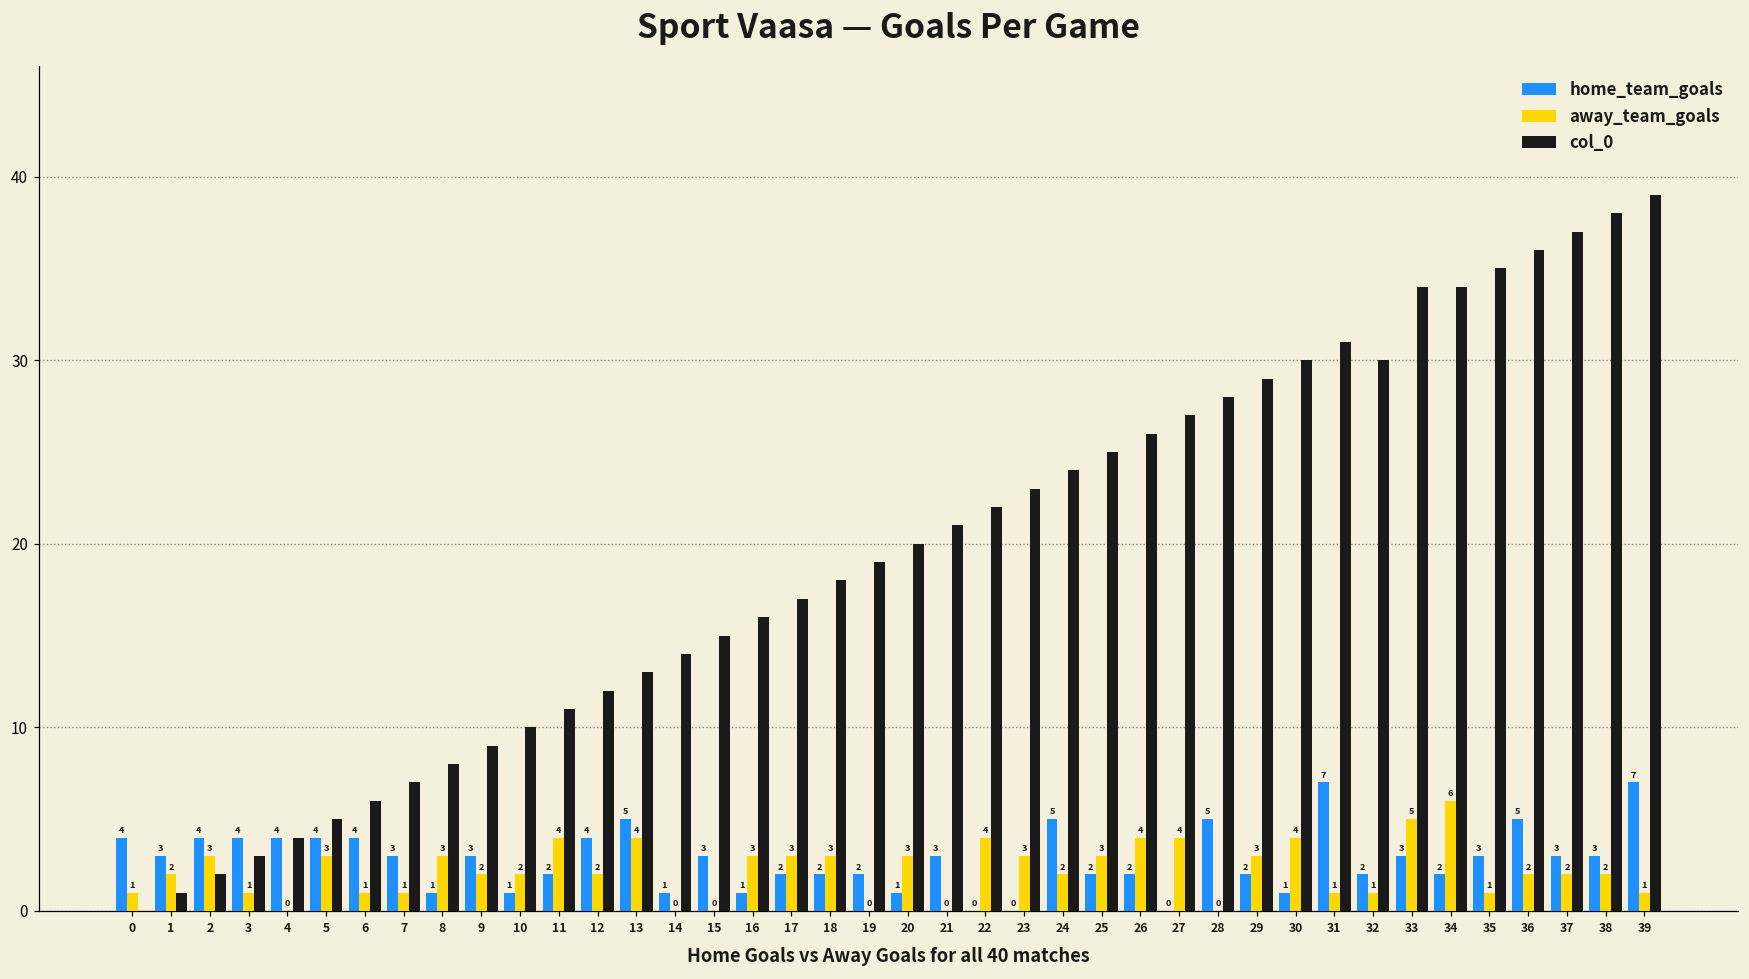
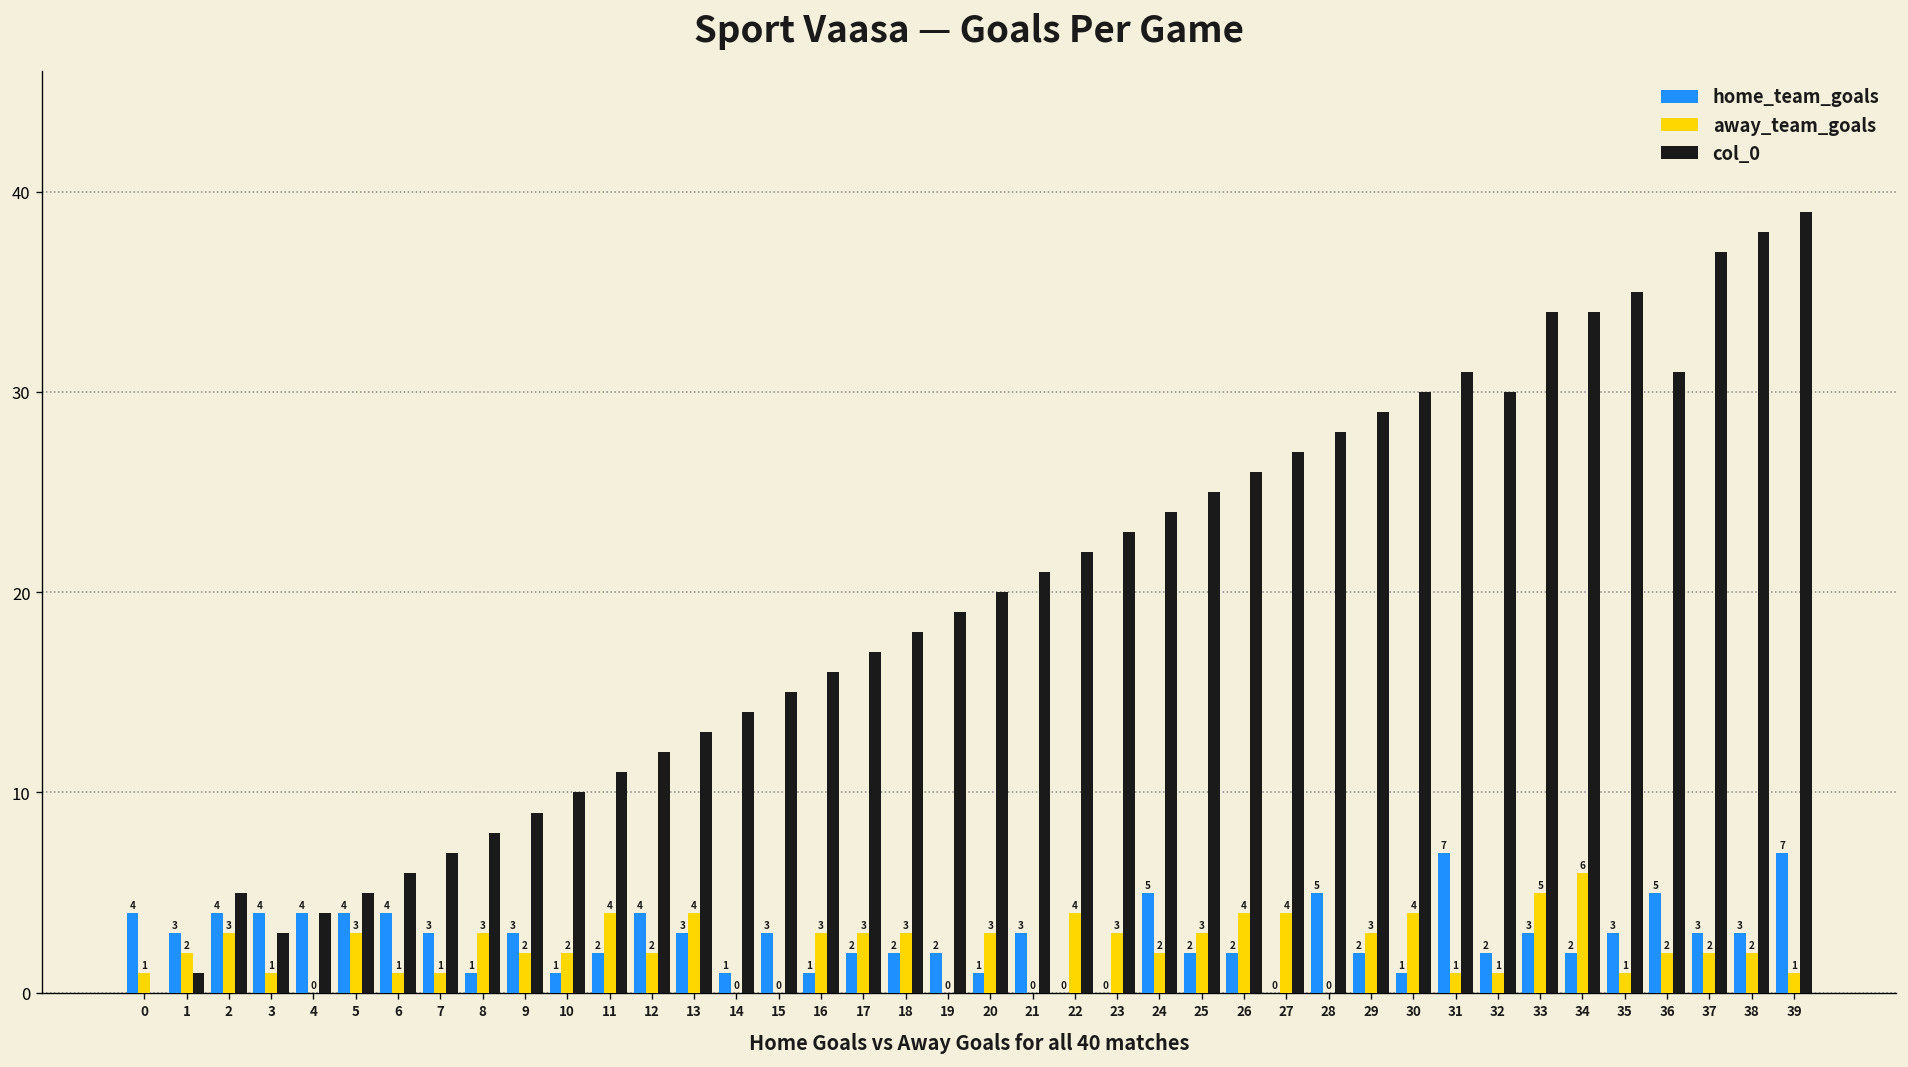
  {
    "home_team_goals": {
      "0": 4,
      "1": 3,
      "2": 4,
      "3": 4,
      "4": 4,
      "5": 4,
      "6": 4,
      "7": 3,
      "8": 1,
      "9": 3,
      "10": 1,
      "11": 2,
      "12": 4,
-     "13": 5,
+     "13": 3,
      "14": 1,
      "15": 3,
      "16": 1,
      "17": 2,
      "18": 2,
      "19": 2,
      "20": 1,
      "21": 3,
      "22": 0,
      "23": 0,
      "24": 5,
      "25": 2,
      "26": 2,
      "27": 0,
      "28": 5,
      "29": 2,
      "30": 1,
      "31": 7,
      "32": 2,
      "33": 3,
      "34": 2,
      "35": 3,
      "36": 5,
      "37": 3,
      "38": 3,
      "39": 7
    },
    "away_team_goals": {
      "0": 1,
      "1": 2,
      "2": 3,
      "3": 1,
      "4": 0,
      "5": 3,
      "6": 1,
      "7": 1,
      "8": 3,
      "9": 2,
      "10": 2,
      "11": 4,
      "12": 2,
      "13": 4,
      "14": 0,
      "15": 0,
      "16": 3,
      "17": 3,
      "18": 3,
      "19": 0,
      "20": 3,
      "21": 0,
      "22": 4,
      "23": 3,
      "24": 2,
      "25": 3,
      "26": 4,
      "27": 4,
      "28": 0,
      "29": 3,
      "30": 4,
      "31": 1,
      "32": 1,
      "33": 5,
      "34": 6,
      "35": 1,
      "36": 2,
      "37": 2,
      "38": 2,
      "39": 1
    },
    "col_0": {
      "0": 0,
      "1": 1,
-     "2": 2,
+     "2": 5,
      "3": 3,
      "5": 5,
      "6": 6,
      "7": 7,
      "8": 8,
      "9": 9,
      "10": 10,
      "11": 11,
      "12": 12,
      "13": 13,
      "14": 14,
      "15": 15,
      "16": 16,
      "17": 17,
      "18": 18,
      "19": 19,
      "20": 20,
      "21": 21,
      "22": 22,
      "23": 23,
      "24": 24,
      "25": 25,
      "26": 26,
      "27": 27,
      "28": 28,
      "29": 29,
      "30": 30,
      "31": 31,
      "32": 30,
      "33": 34,
      "34": 34,
      "35": 35,
-     "36": 36,
+     "36": 31,
      "37": 37,
      "38": 38,
      "39": 39
    }
  }
